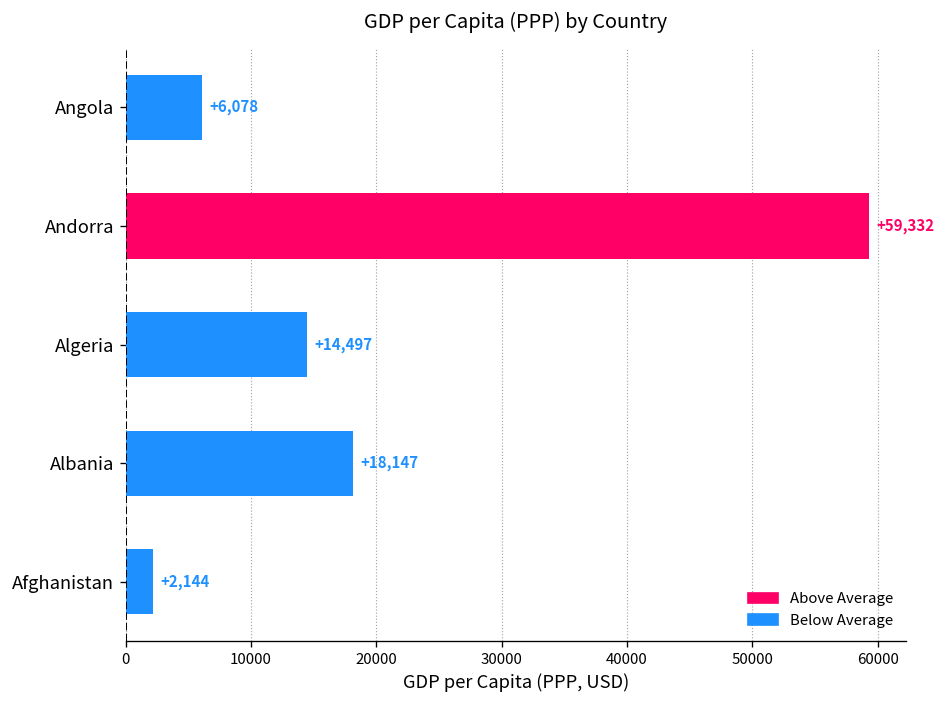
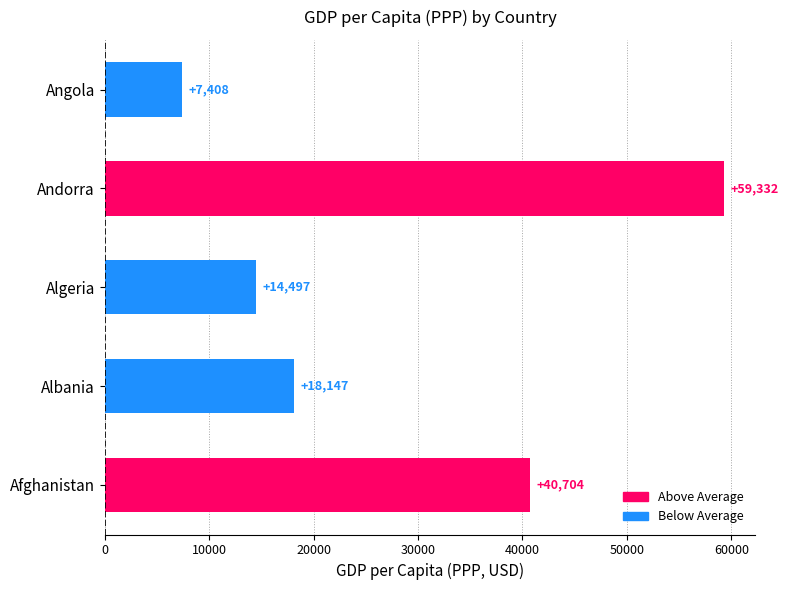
  {
-   "Angola": "+6,078",
+   "Angola": "+7,408",
    "Andorra": "+59,332",
    "Algeria": "+14,497",
    "Albania": "+18,147",
-   "Afghanistan": "+2,144"
+   "Afghanistan": "+40,704"
  }
